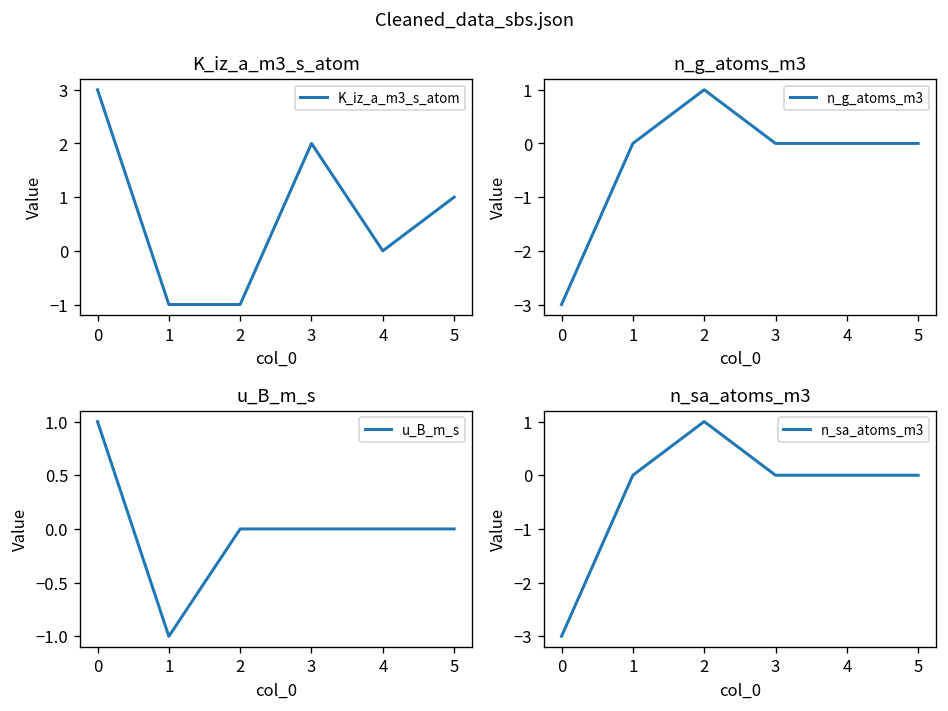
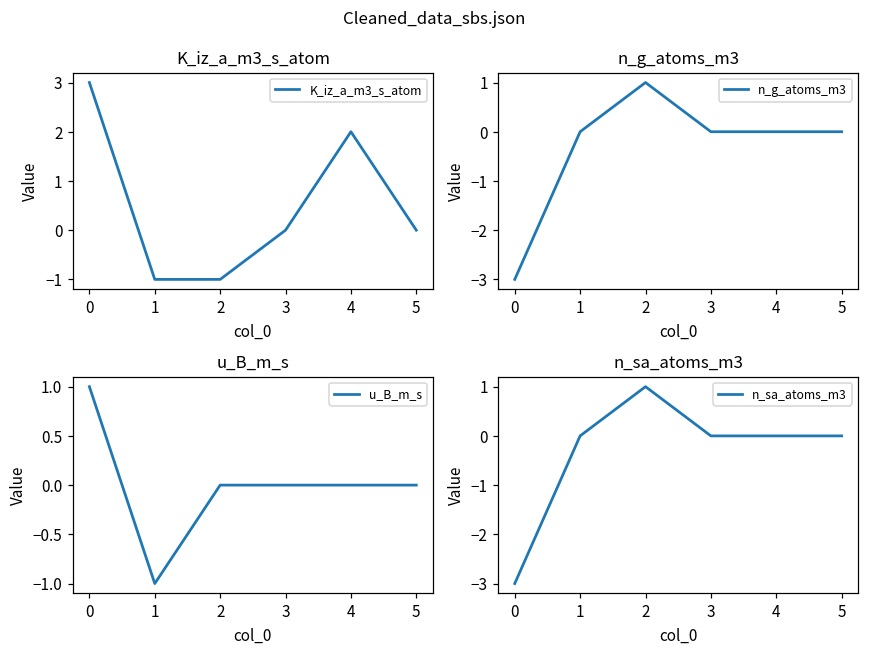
  {
    "K_iz_a_m3_s_atom": {
      "0": 3,
      "1": -1,
      "2": -1,
-     "3": 2,
-     "4": 0,
-     "5": 1
+     "3": 0,
+     "4": 2,
+     "5": 0
    },
    "n_g_atoms_m3": {
      "0": -3.0,
      "1": 0.0,
      "2": 1.0,
      "3": 0.0,
      "4": 0.0,
      "5": 0.0
    },
    "u_B_m_s": {
      "0": 1.0,
      "1": -1.0,
      "2": 0.0,
      "3": 0.0,
      "4": 0.0,
      "5": 0.0
    },
    "n_sa_atoms_m3": {
      "0": -3.0,
      "1": 0.0,
      "2": 1.0,
      "3": 0.0,
      "4": 0.0,
      "5": 0.0
    }
  }
